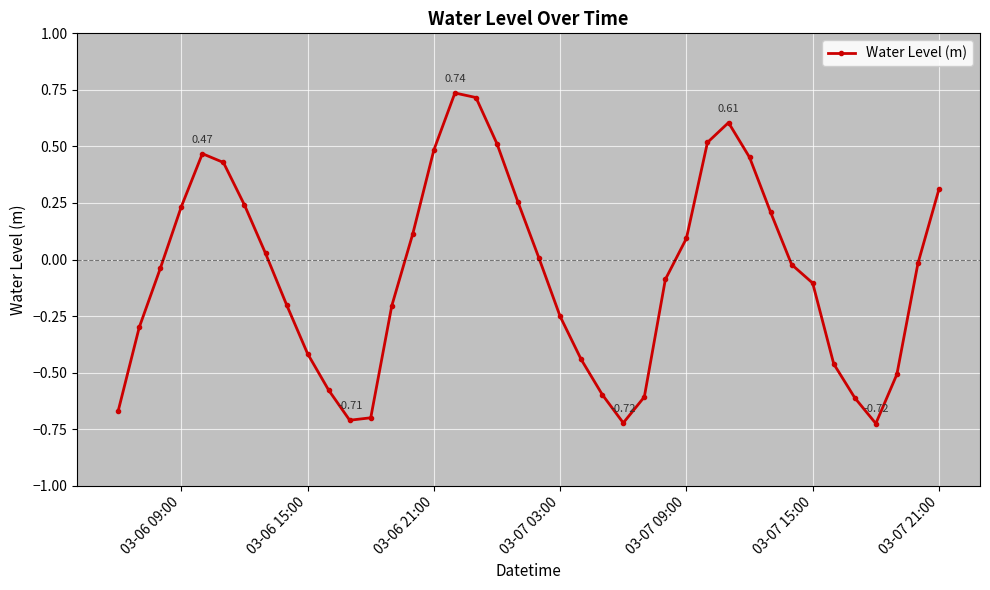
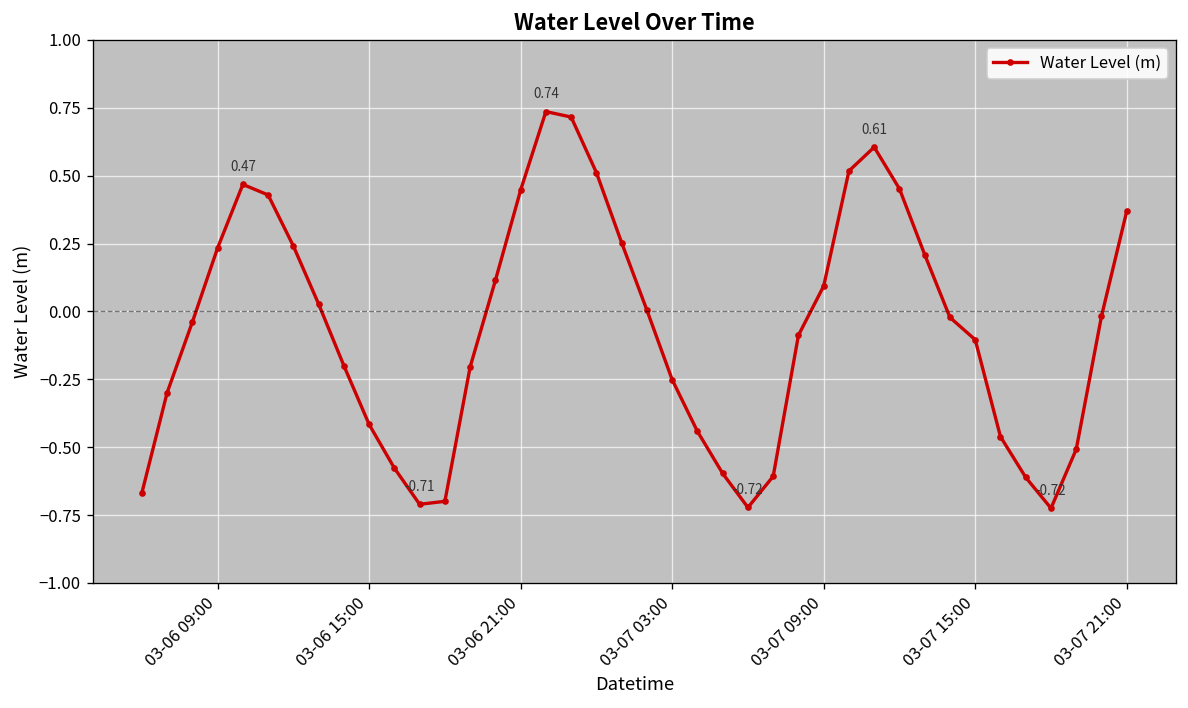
  {
    "03-06 09:00": 0.23,
    "03-06 15:00": -0.42,
-   "03-06 21:00": 0.48,
+   "03-06 21:00": 0.45,
    "03-07 03:00": -0.25,
    "03-07 09:00": 0.09,
    "03-07 15:00": -0.10,
-   "03-07 21:00": 0.31
+   "03-07 21:00": 0.37
  }
